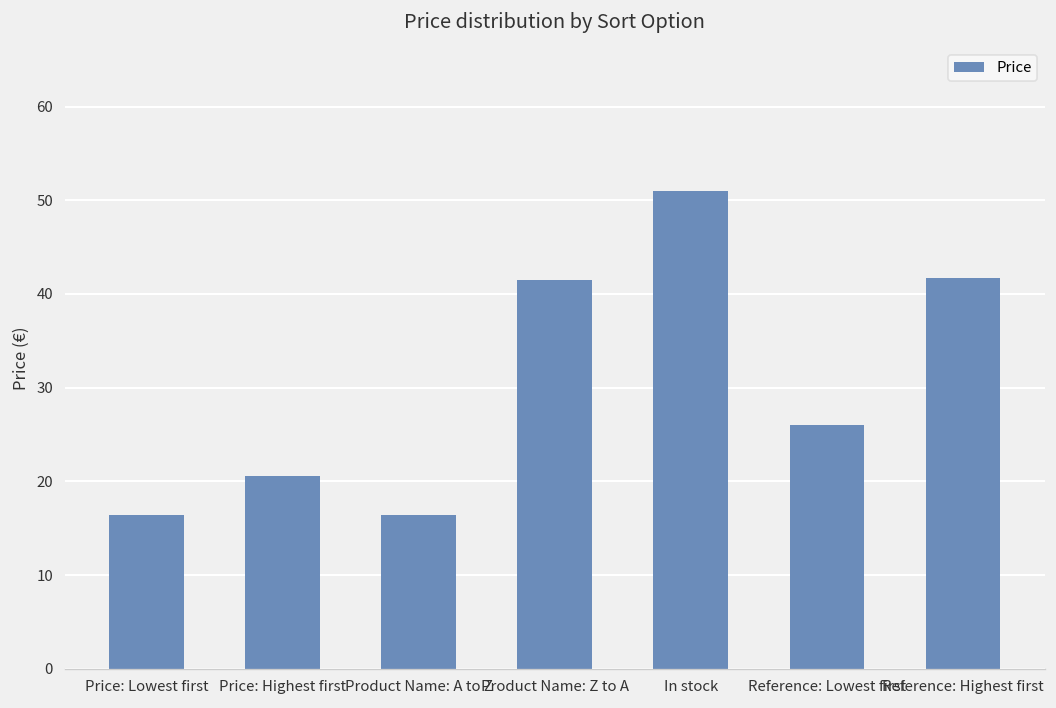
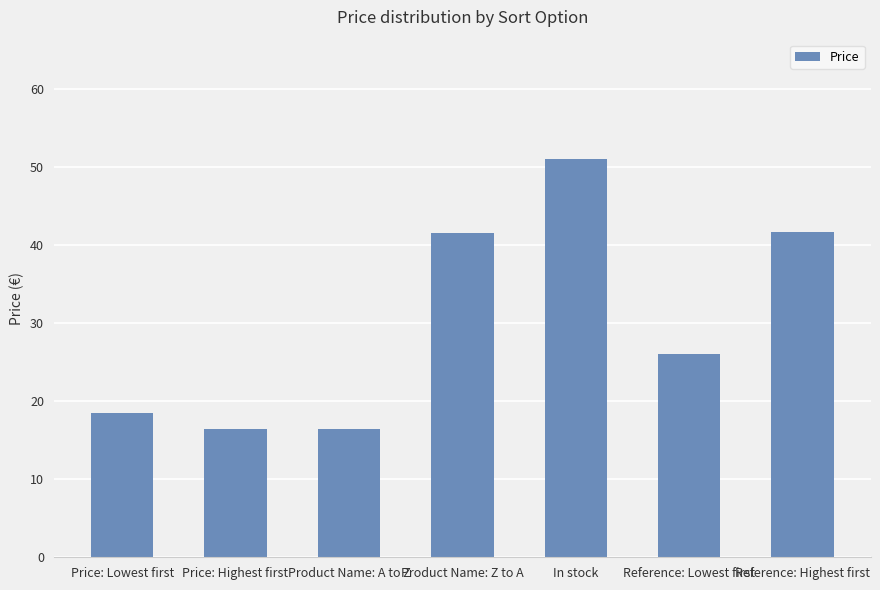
  {
-   "Price: Lowest first": 16,
-   "Price: Highest first": 21,
+   "Price: Lowest first": 19,
+   "Price: Highest first": 16,
    "Product Name: A to Z": 16,
    "Product Name: Z to A": 42,
    "In stock": 51,
    "Reference: Highest first": 42
  }
